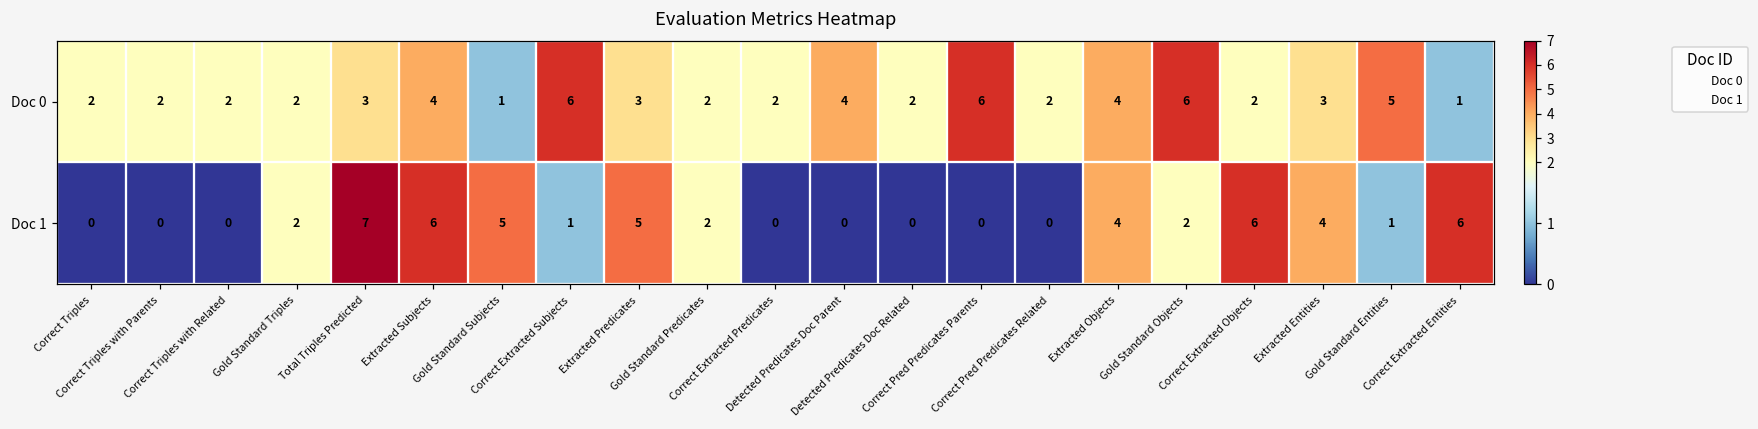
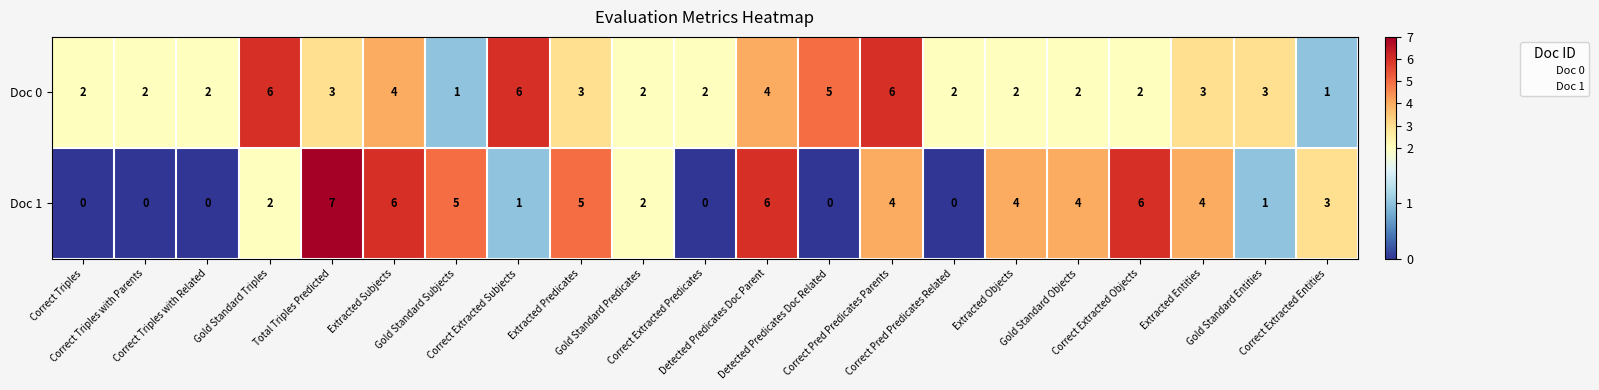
  {
    "Doc 0": {
      "Correct Triples": 2,
      "Correct Triples with Parents": 2,
      "Correct Triples with Related": 2,
-     "Gold Standard Triples": 2,
+     "Gold Standard Triples": 6,
      "Total Triples Predicted": 3,
      "Extracted Subjects": 4,
      "Gold Standard Subjects": 1,
      "Correct Extracted Subjects": 6,
      "Extracted Predicates": 3,
      "Gold Standard Predicates": 2,
      "Correct Extracted Predicates": 2,
      "Detected Predicates Doc Parent": 4,
-     "Detected Predicates Doc Related": 2,
+     "Detected Predicates Doc Related": 5,
      "Correct Pred Predicates Parents": 6,
      "Correct Pred Predicates Related": 2,
-     "Extracted Objects": 4,
-     "Gold Standard Objects": 6,
+     "Extracted Objects": 2,
+     "Gold Standard Objects": 2,
      "Correct Extracted Objects": 2,
      "Extracted Entities": 3,
-     "Gold Standard Entities": 5,
+     "Gold Standard Entities": 3,
      "Correct Extracted Entities": 1
    },
    "Doc 1": {
      "Correct Triples": 0,
      "Correct Triples with Parents": 0,
      "Correct Triples with Related": 0,
      "Gold Standard Triples": 2,
      "Total Triples Predicted": 7,
      "Extracted Subjects": 6,
      "Gold Standard Subjects": 5,
      "Correct Extracted Subjects": 1,
      "Extracted Predicates": 5,
      "Gold Standard Predicates": 2,
      "Correct Extracted Predicates": 0,
-     "Detected Predicates Doc Parent": 0,
+     "Detected Predicates Doc Parent": 6,
      "Detected Predicates Doc Related": 0,
-     "Correct Pred Predicates Parents": 0,
+     "Correct Pred Predicates Parents": 4,
      "Correct Pred Predicates Related": 0,
      "Extracted Objects": 4,
-     "Gold Standard Objects": 2,
+     "Gold Standard Objects": 4,
      "Correct Extracted Objects": 6,
      "Extracted Entities": 4,
      "Gold Standard Entities": 1,
-     "Correct Extracted Entities": 6
+     "Correct Extracted Entities": 3
    }
  }
